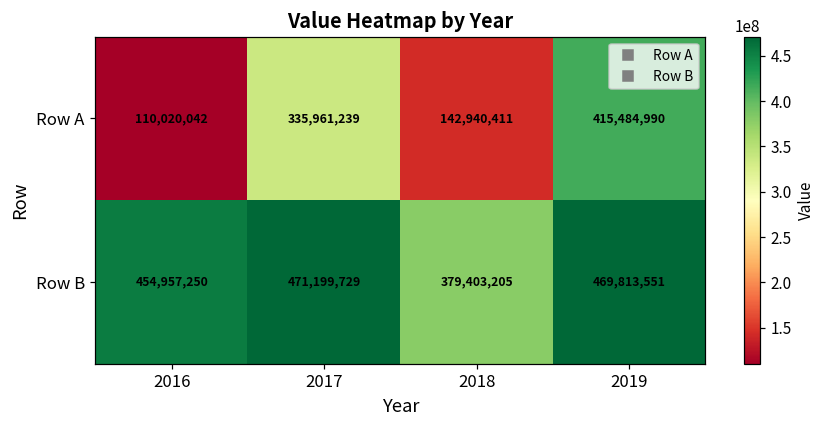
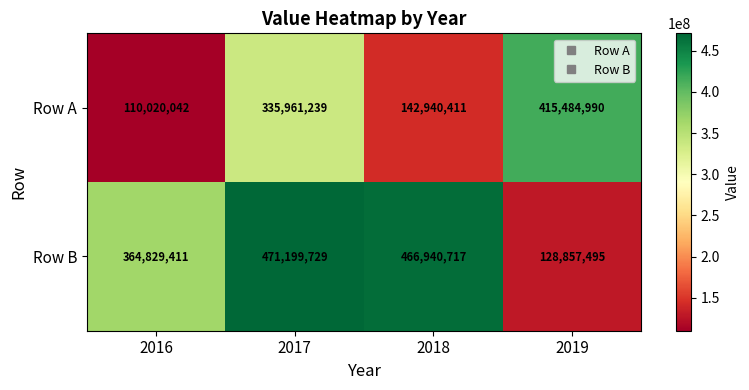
  {
    "Row A": {
      "2016": "110,020,042",
      "2017": "335,961,239",
      "2018": "142,940,411",
      "2019": "415,484,990"
    },
    "Row B": {
-     "2016": "454,957,250",
+     "2016": "364,829,411",
      "2017": "471,199,729",
-     "2018": "379,403,205",
-     "2019": "469,813,551"
+     "2018": "466,940,717",
+     "2019": "128,857,495"
    }
  }
